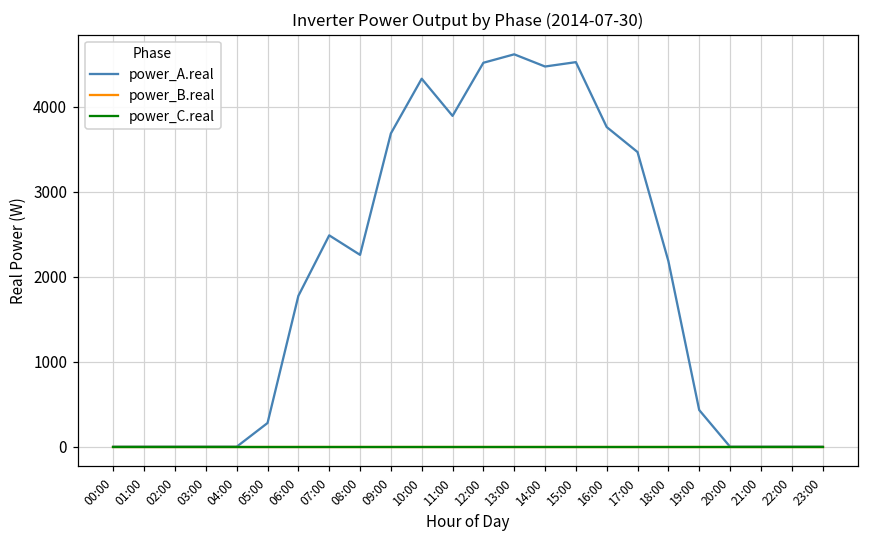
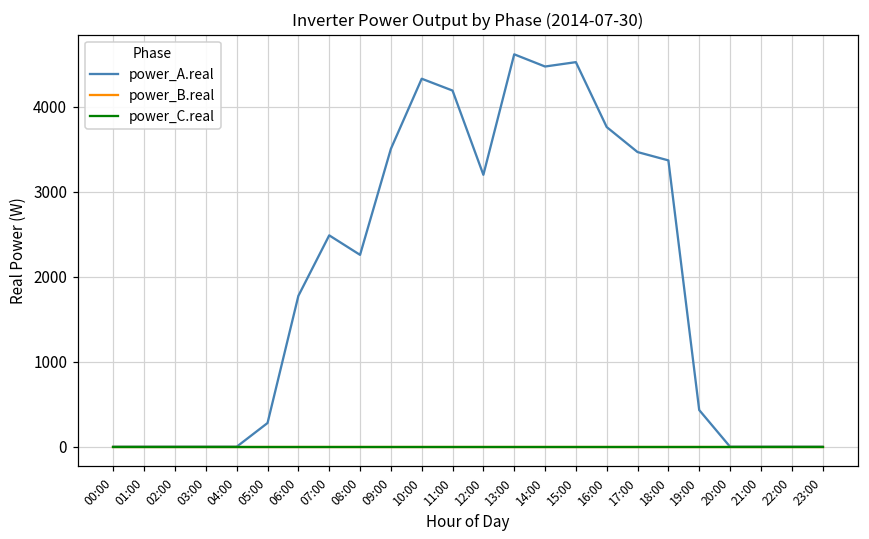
  {
    "power_A.real": {
      "05:00": 300,
      "06:00": 1800,
      "07:00": 2500,
      "08:00": 2300,
-     "09:00": 3700,
+     "09:00": 3500,
      "10:00": 4300,
-     "11:00": 3900,
-     "12:00": 4500,
+     "11:00": 4200,
+     "12:00": 3200,
      "13:00": 4600,
      "14:00": 4500,
      "15:00": 4500,
      "16:00": 3800,
      "17:00": 3500,
-     "18:00": 2200,
+     "18:00": 3400,
      "19:00": 400
    },
    "power_C.real": {
      "05:00": 0,
      "06:00": 0,
      "07:00": 0,
      "08:00": 0,
      "09:00": 0,
      "10:00": 0,
      "11:00": 0,
      "12:00": 0,
      "13:00": 0,
      "14:00": 0,
      "15:00": 0,
      "16:00": 0,
      "17:00": 0,
      "18:00": 0,
      "19:00": 0
    }
  }
